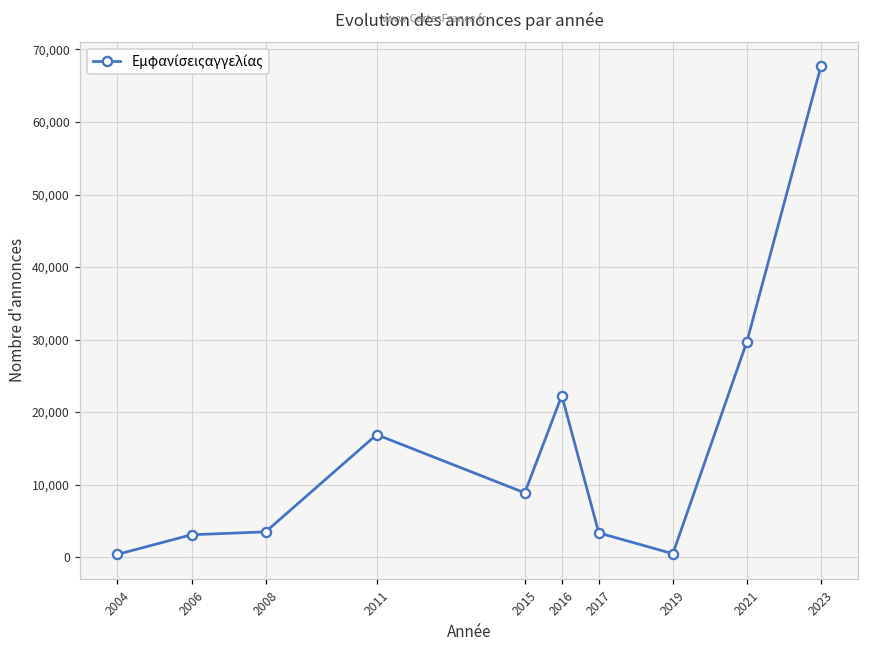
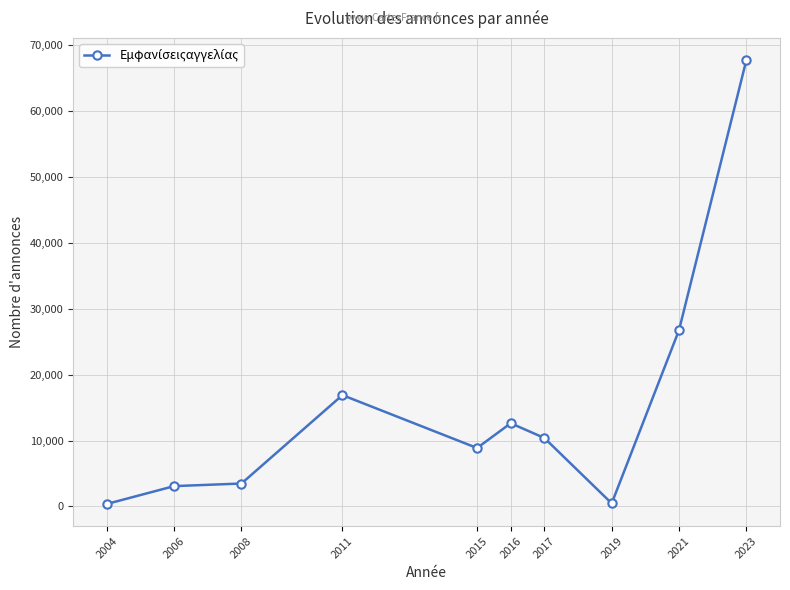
  {
    "2004": "0",
    "2006": "3,000",
    "2008": "3,000",
    "2011": "17,000",
    "2015": "9,000",
-   "2016": "22,000",
-   "2017": "3,000",
+   "2016": "13,000",
+   "2017": "10,000",
    "2019": "0",
-   "2021": "30,000",
+   "2021": "27,000",
    "2023": "68,000"
  }
